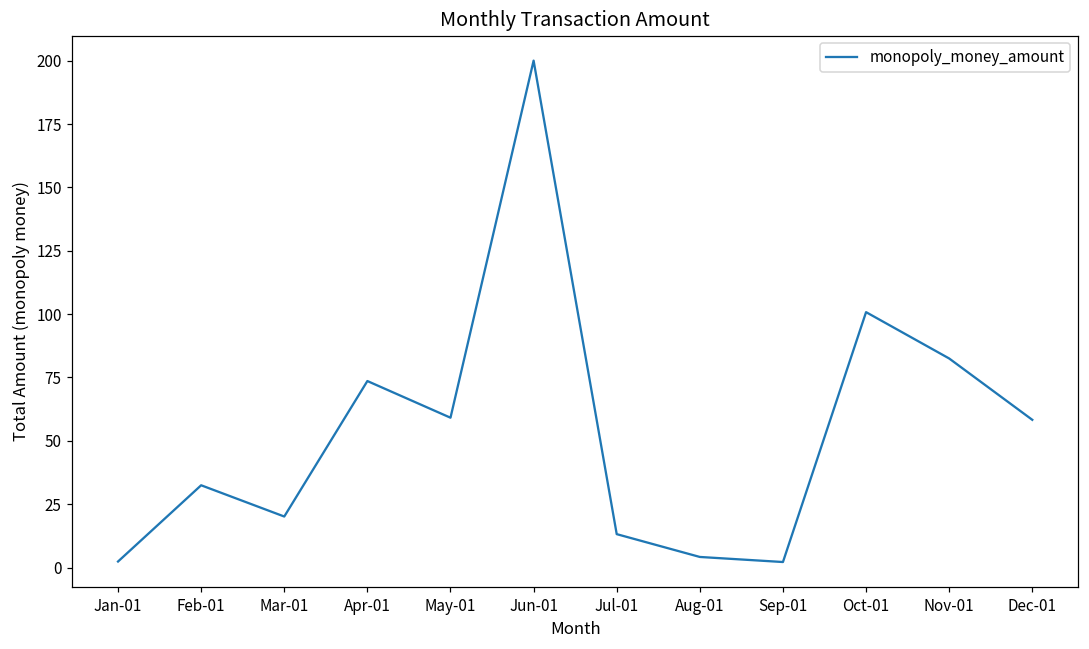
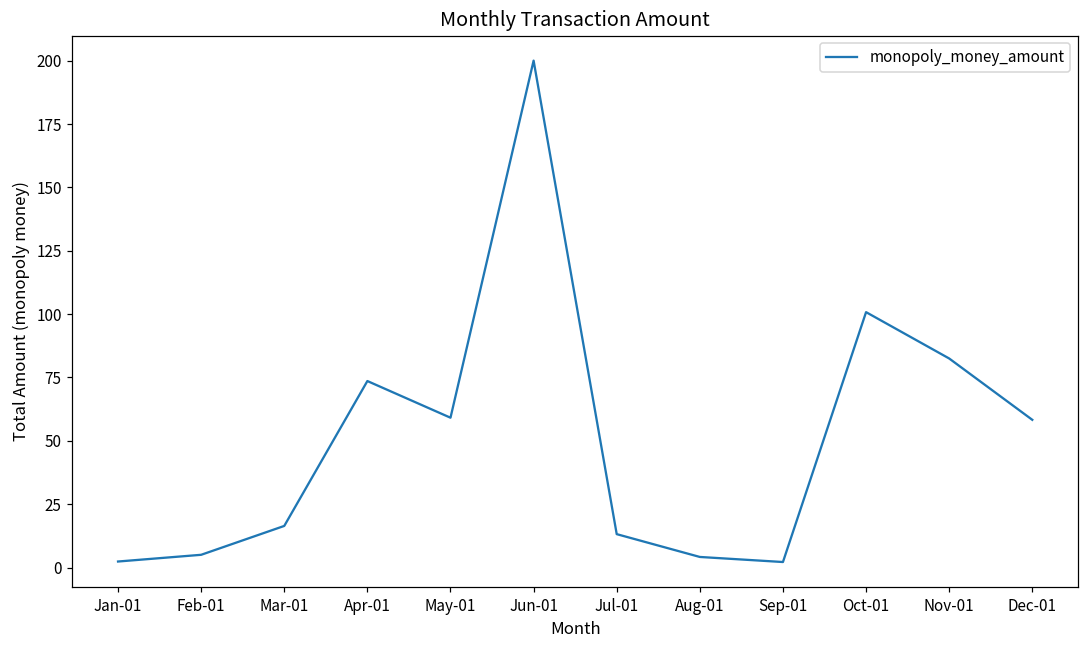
  {
    "Jan-01": 2,
-   "Feb-01": 32,
-   "Mar-01": 20,
+   "Feb-01": 5,
+   "Mar-01": 16,
    "Apr-01": 74,
    "May-01": 59,
    "Jun-01": 200,
    "Jul-01": 13,
    "Aug-01": 4,
    "Sep-01": 2,
    "Oct-01": 101,
    "Nov-01": 83,
    "Dec-01": 58
  }
